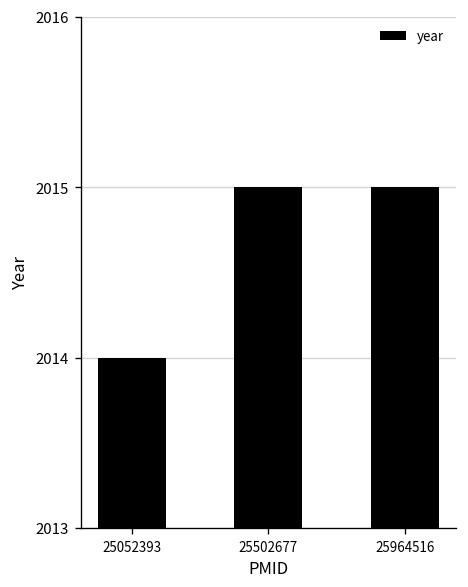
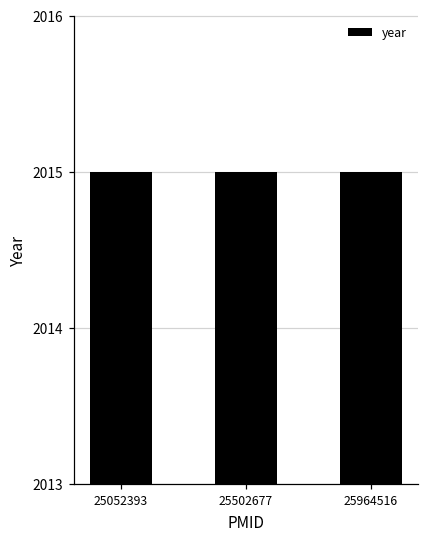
  {
-   "25052393": 2014,
+   "25052393": 2015,
    "25502677": 2015,
    "25964516": 2015
  }
